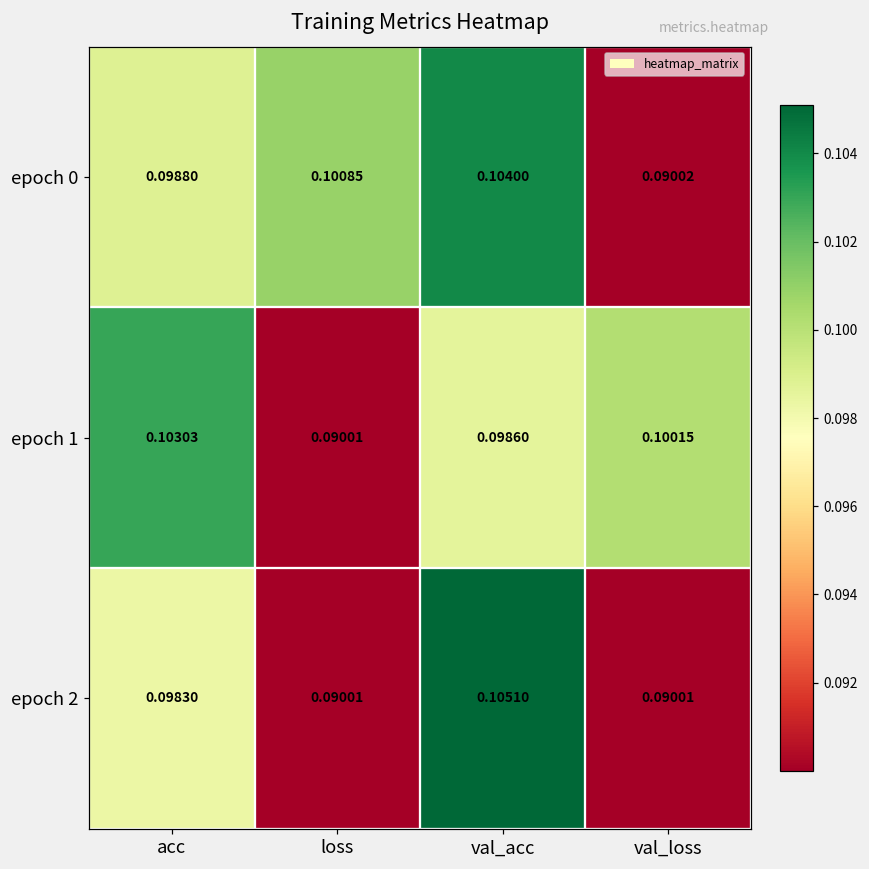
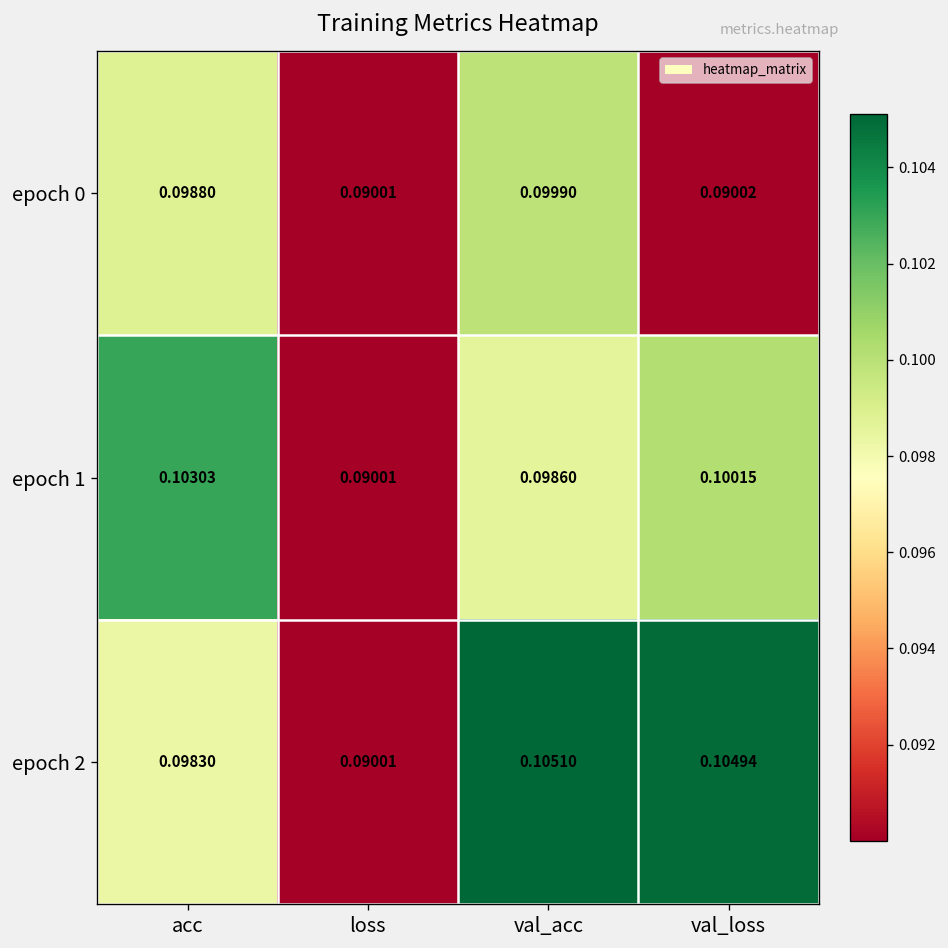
  {
    "epoch 0": {
      "acc": 0.09880,
-     "loss": 0.10085,
-     "val_acc": 0.10400,
+     "loss": 0.09001,
+     "val_acc": 0.09990,
      "val_loss": 0.09002
    },
    "epoch 1": {
      "acc": 0.10303,
      "loss": 0.09001,
      "val_acc": 0.09860,
      "val_loss": 0.10015
    },
    "epoch 2": {
      "acc": 0.09830,
      "loss": 0.09001,
      "val_acc": 0.10510,
-     "val_loss": 0.09001
+     "val_loss": 0.10494
    }
  }
